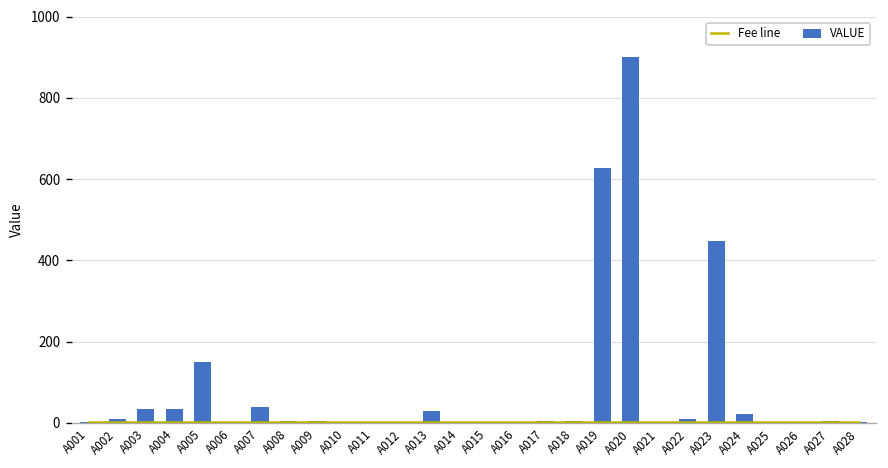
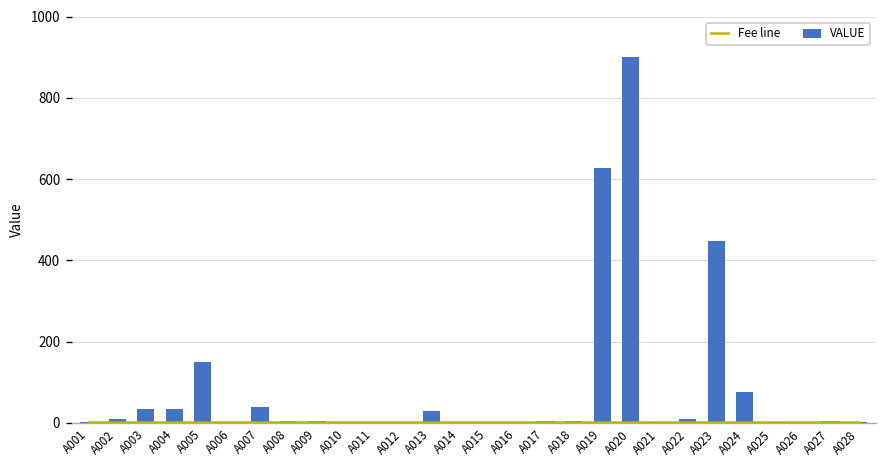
  {
    "Fee line": {
      "A001": 0,
      "A002": 0,
      "A003": 0,
      "A004": 0,
      "A005": 0,
      "A006": 0,
      "A007": 0,
      "A008": 0,
      "A009": 0,
      "A010": 0,
      "A011": 0,
      "A012": 0,
      "A013": 0,
      "A014": 0,
      "A015": 0,
      "A016": 0,
      "A017": 0,
      "A018": 0,
      "A019": 0,
      "A020": 0,
      "A021": 0,
      "A022": 0,
      "A023": 0,
      "A024": 0,
      "A025": 0,
      "A026": 0,
      "A027": 0,
      "A028": 0
    },
    "VALUE": {
      "A002": 10,
      "A003": 30,
      "A004": 30,
      "A005": 150,
      "A007": 40,
      "A011": 0,
      "A012": 0,
      "A013": 30,
      "A014": 0,
      "A019": 630,
      "A020": 900,
      "A022": 10,
      "A023": 450,
-     "A024": 20
+     "A024": 80
    }
  }
